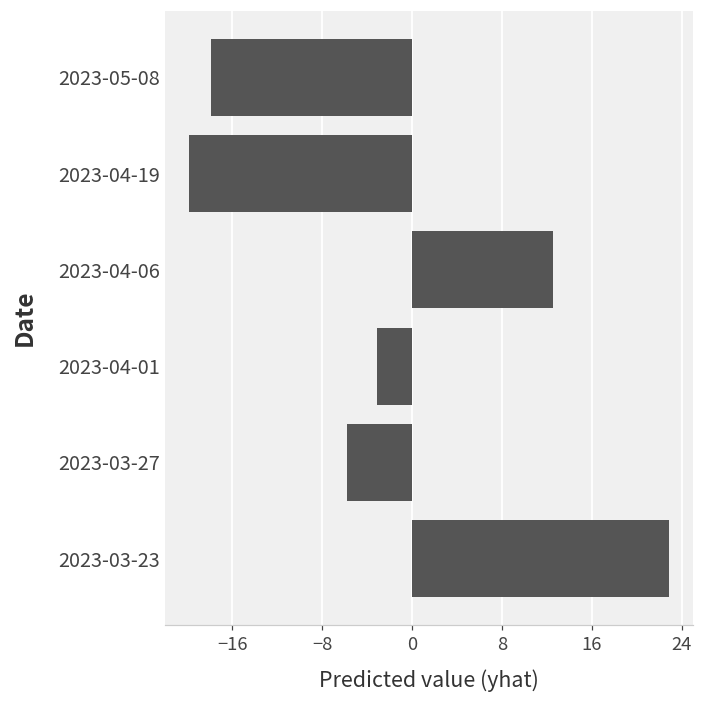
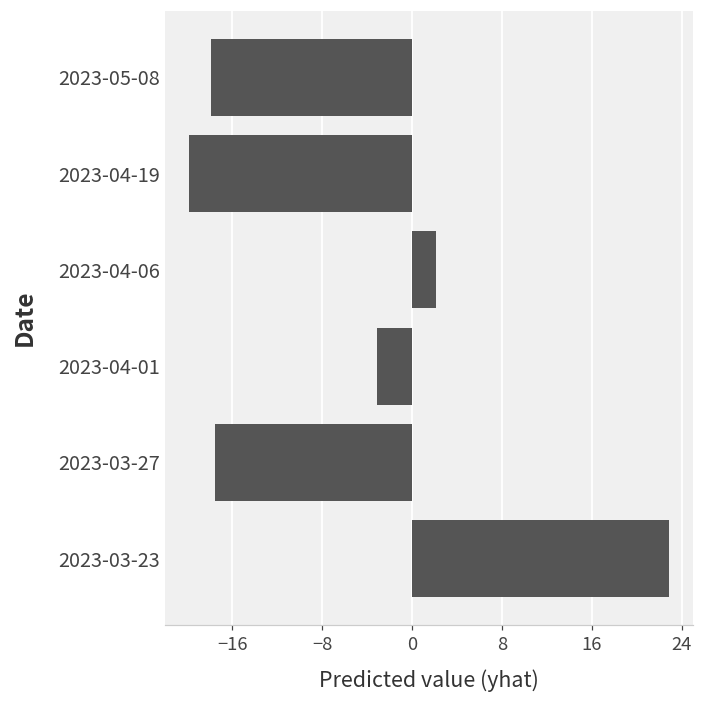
  {
    "2023-05-08": -17.9,
    "2023-04-19": -19.8,
-   "2023-04-06": 12.5,
+   "2023-04-06": 2.2,
    "2023-04-01": -3.1,
-   "2023-03-27": -5.8,
+   "2023-03-27": -17.6,
    "2023-03-23": 22.9
  }
